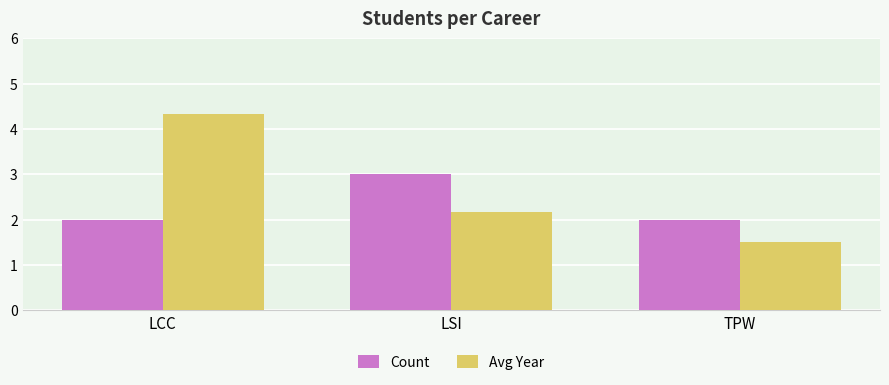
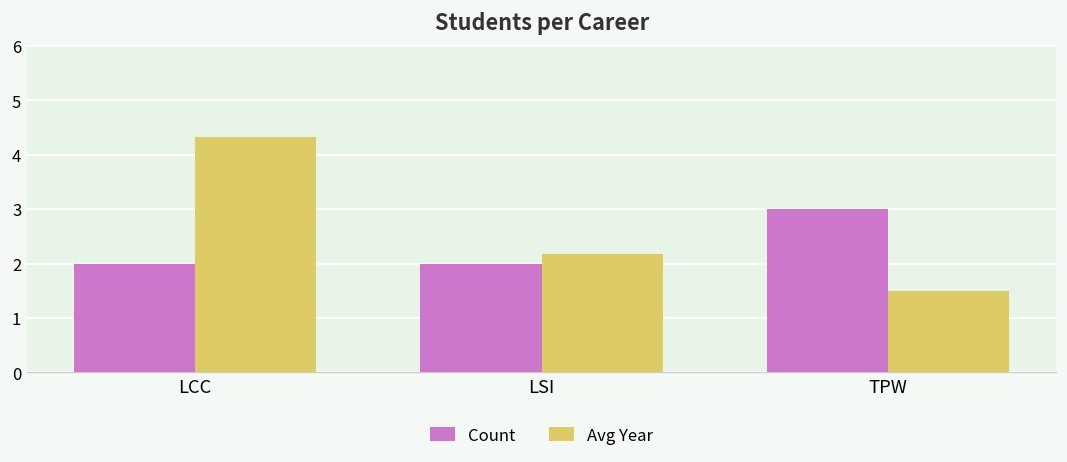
  {
    "Count": {
      "LCC": 2,
-     "LSI": 3,
-     "TPW": 2
+     "LSI": 2,
+     "TPW": 3
    },
    "Avg Year": {
      "LCC": 4.3,
      "LSI": 2.2,
      "TPW": 1.5
    }
  }
